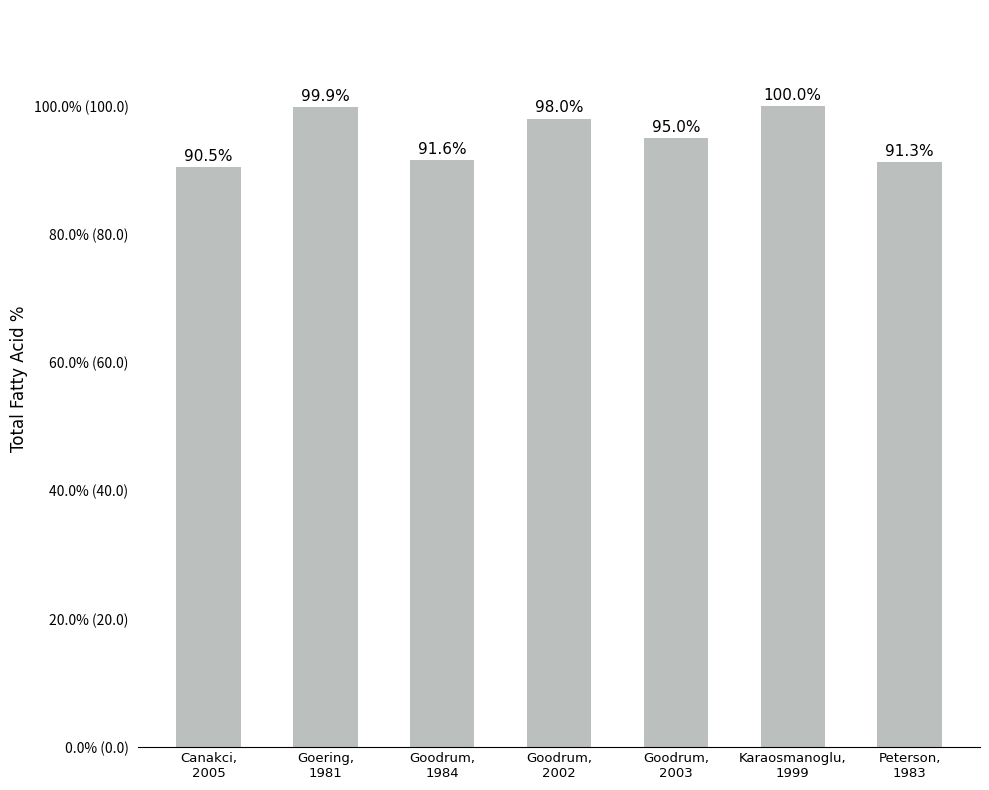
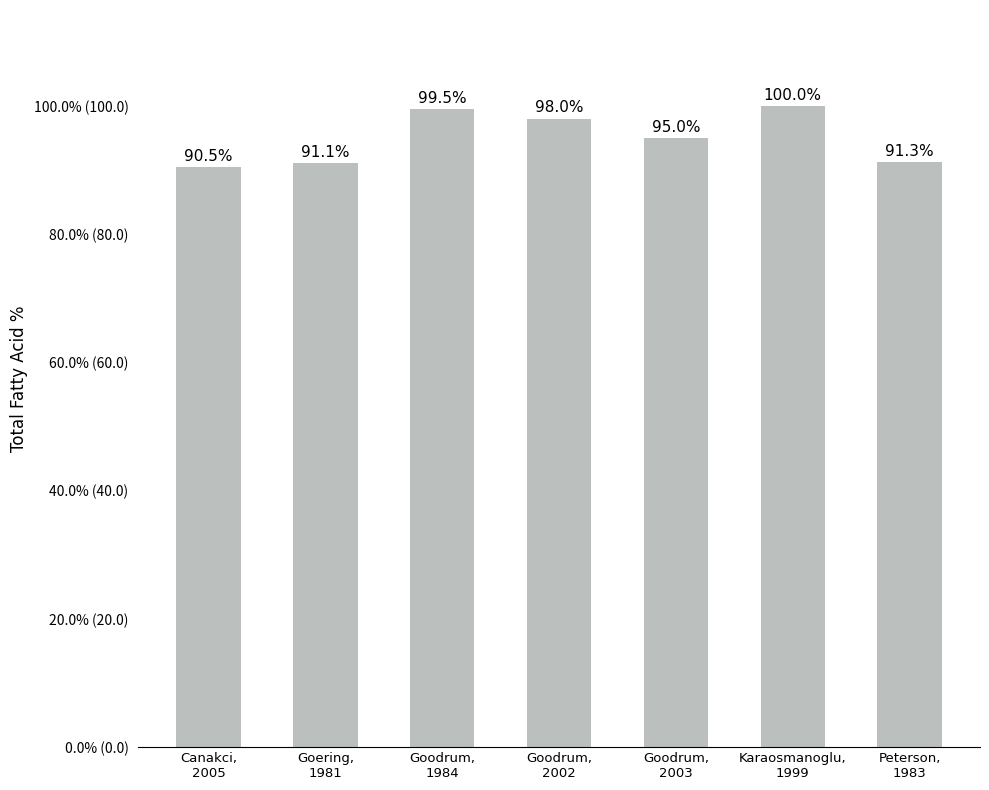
  {
    "Canakci, 2005": "90.5%",
-   "Goering, 1981": "99.9%",
-   "Goodrum, 1984": "91.6%",
+   "Goering, 1981": "91.1%",
+   "Goodrum, 1984": "99.5%",
    "Goodrum, 2002": "98.0%",
    "Goodrum, 2003": "95.0%",
    "Karaosmanoglu, 1999": "100.0%",
    "Peterson, 1983": "91.3%"
  }
